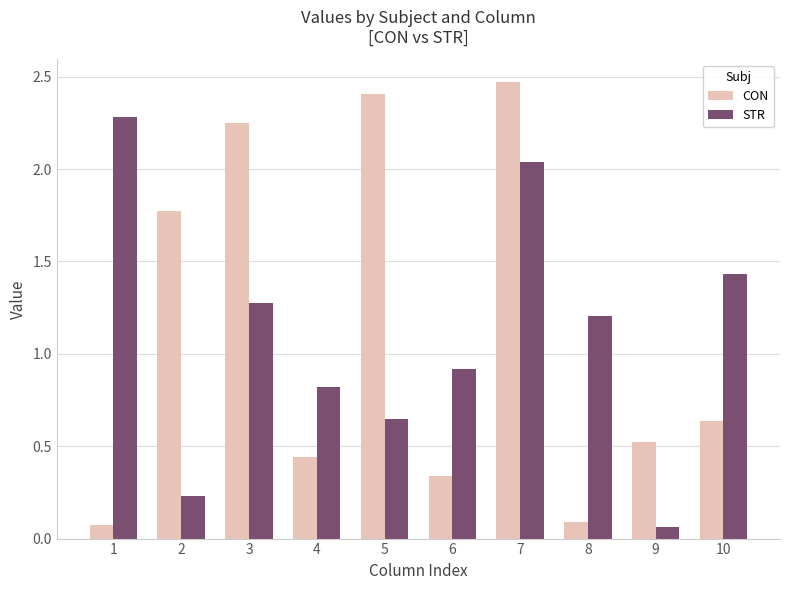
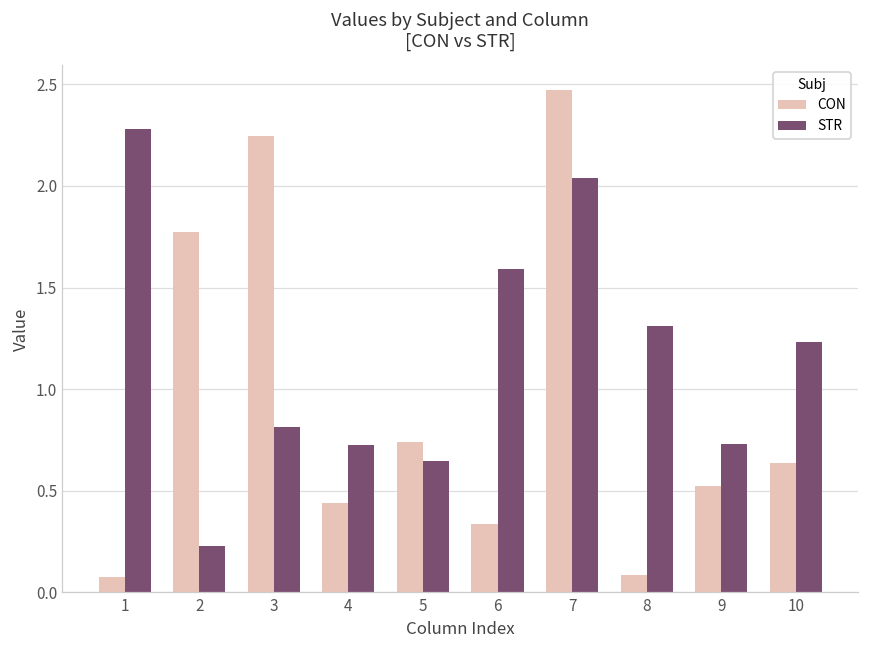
  {
    "CON": {
      "1": 0.08,
      "2": 1.77,
      "3": 2.25,
      "4": 0.44,
-     "5": 2.41,
+     "5": 0.74,
      "6": 0.34,
      "7": 2.47,
      "8": 0.09,
      "9": 0.52,
      "10": 0.63
    },
    "STR": {
      "1": 2.28,
      "2": 0.23,
-     "3": 1.28,
-     "4": 0.82,
+     "3": 0.81,
+     "4": 0.73,
      "5": 0.65,
-     "6": 0.92,
+     "6": 1.59,
      "7": 2.04,
-     "8": 1.20,
-     "9": 0.06,
-     "10": 1.43
+     "8": 1.31,
+     "9": 0.73,
+     "10": 1.23
    }
  }
